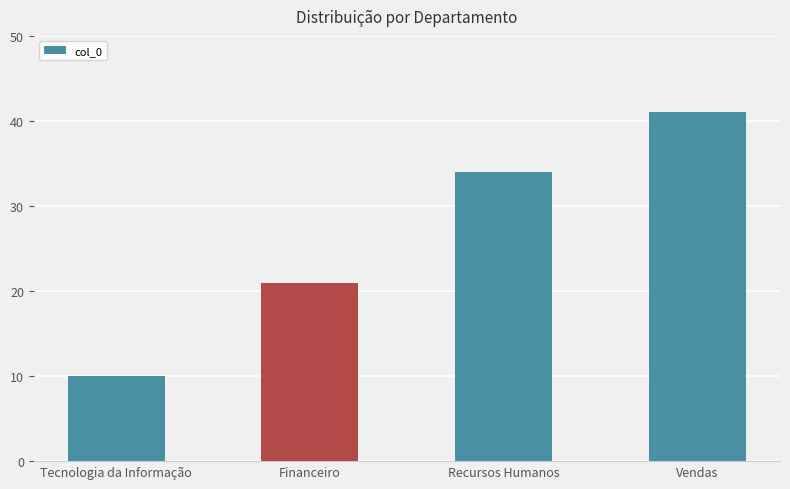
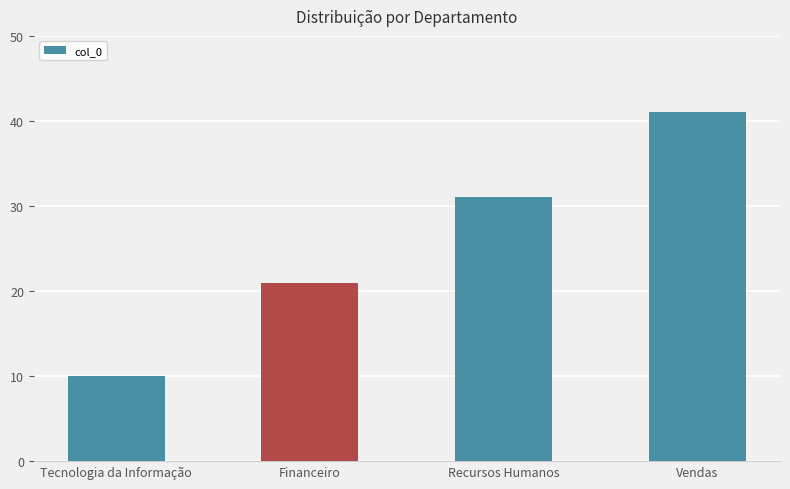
  {
    "Tecnologia da Informação": 10,
    "Financeiro": 21,
-   "Recursos Humanos": 34,
+   "Recursos Humanos": 31,
    "Vendas": 41
  }
